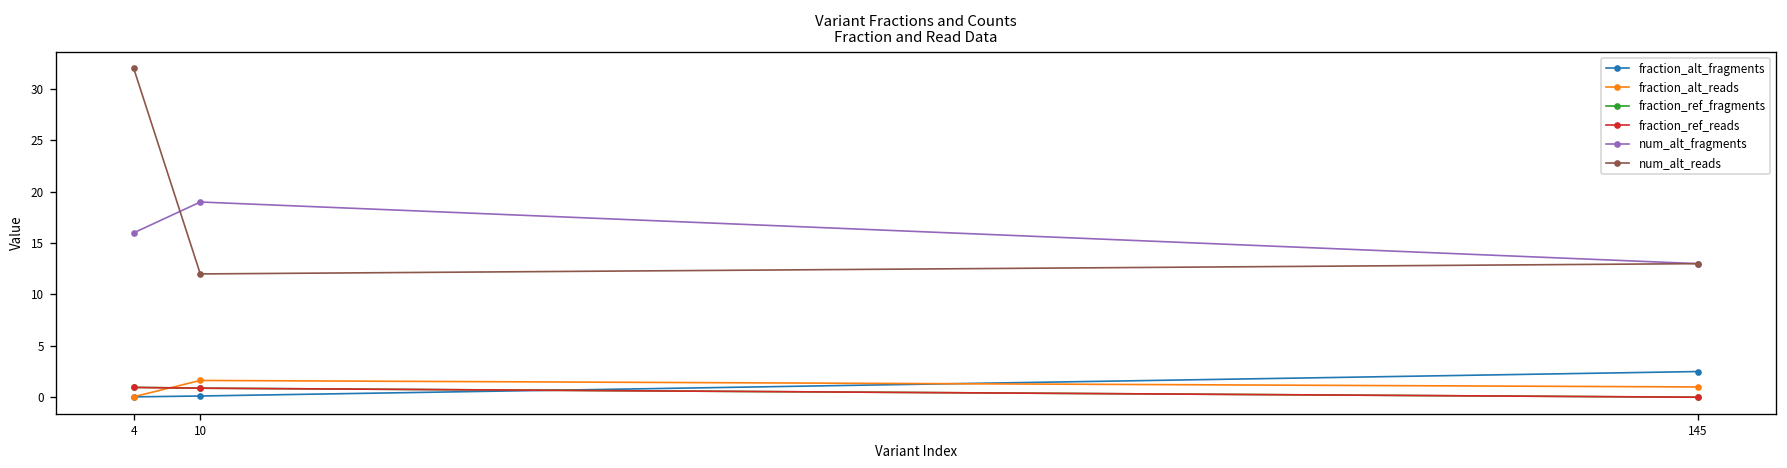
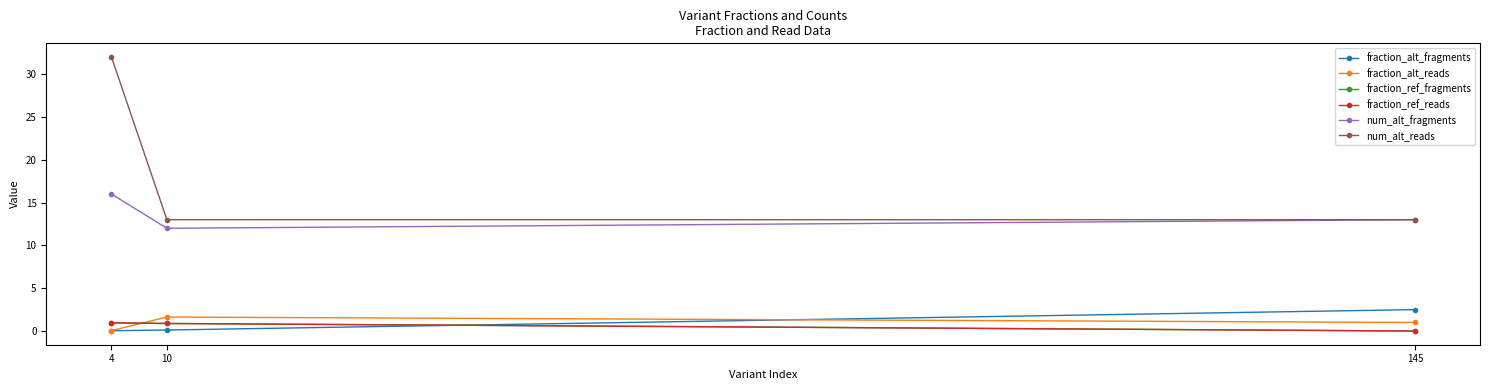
  {
    "fraction_alt_fragments": {
      "10": 0,
      "145": 3
    },
    "fraction_alt_reads": {
      "10": 2,
      "145": 1
    },
    "fraction_ref_reads": {
      "4": 1,
      "10": 1,
      "145": 0
    },
    "num_alt_fragments": {
      "4": 16,
-     "10": 19
+     "10": 12
    },
    "num_alt_reads": {
      "4": 32,
-     "10": 12
+     "10": 13
    }
  }
